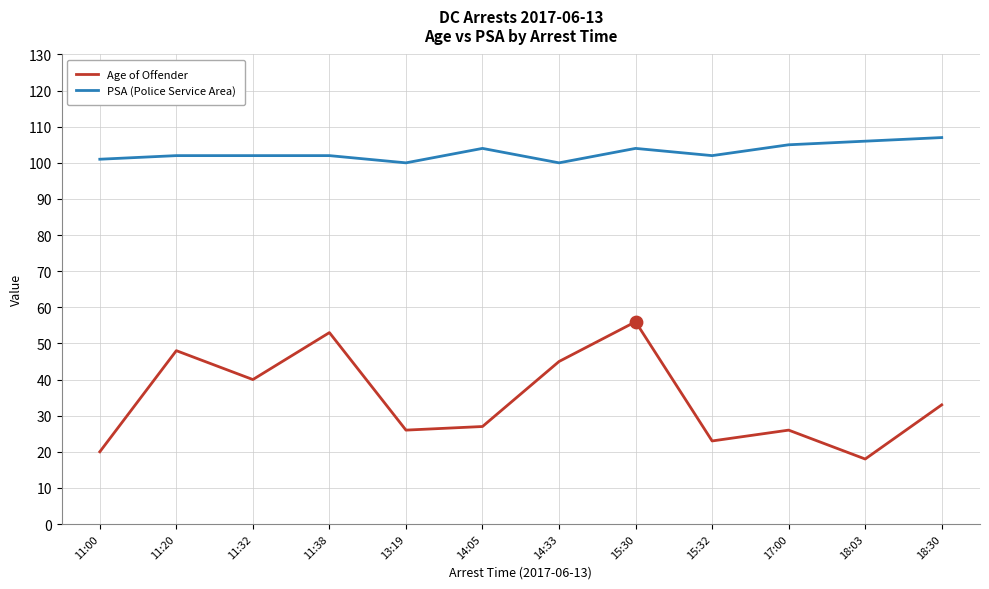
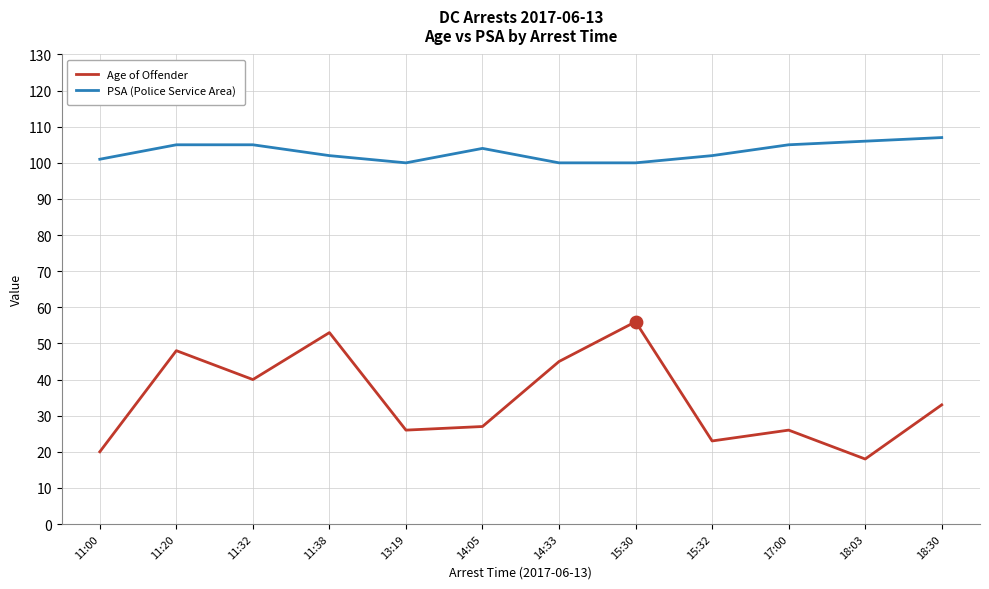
  {
    "PSA (Police Service Area)": {
      "11:00": 101,
-     "11:20": 102,
-     "11:32": 102,
+     "11:20": 105,
+     "11:32": 105,
      "11:38": 102,
      "13:19": 100,
      "14:05": 104,
      "14:33": 100,
-     "15:30": 104,
+     "15:30": 100,
      "15:32": 102,
      "17:00": 105,
      "18:03": 106,
      "18:30": 107
    }
  }
